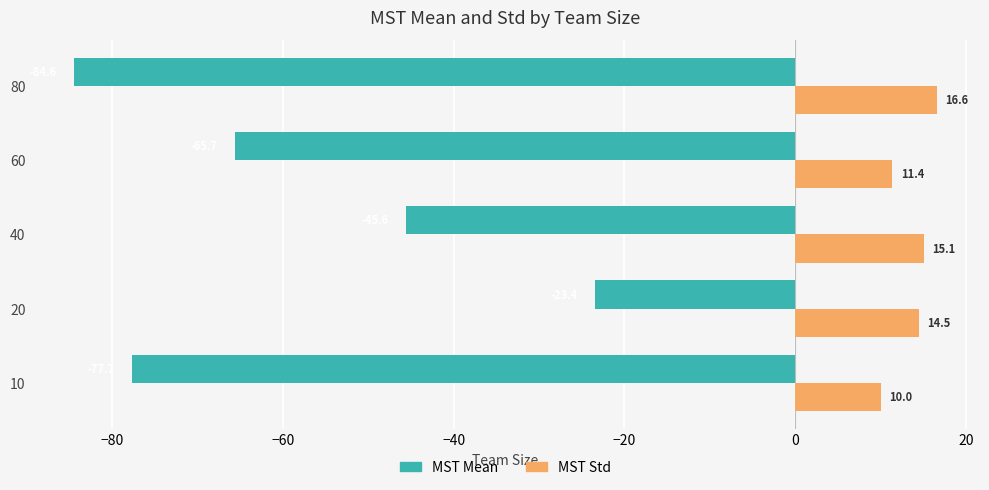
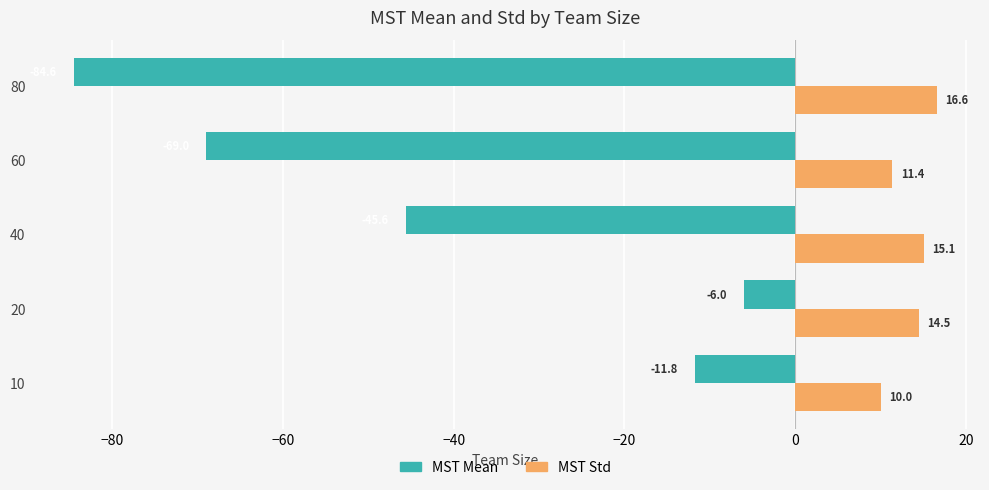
  {
    "MST Mean": {
      "80": -85,
-     "60": -66,
+     "60": -69,
      "40": -46,
-     "20": -23,
-     "10": -78
+     "20": -6,
+     "10": -12
    },
    "MST Std": {
      "80": 16.6,
      "60": 11.4,
      "40": 15.1,
      "20": 14.5,
      "10": 10.0
    }
  }
